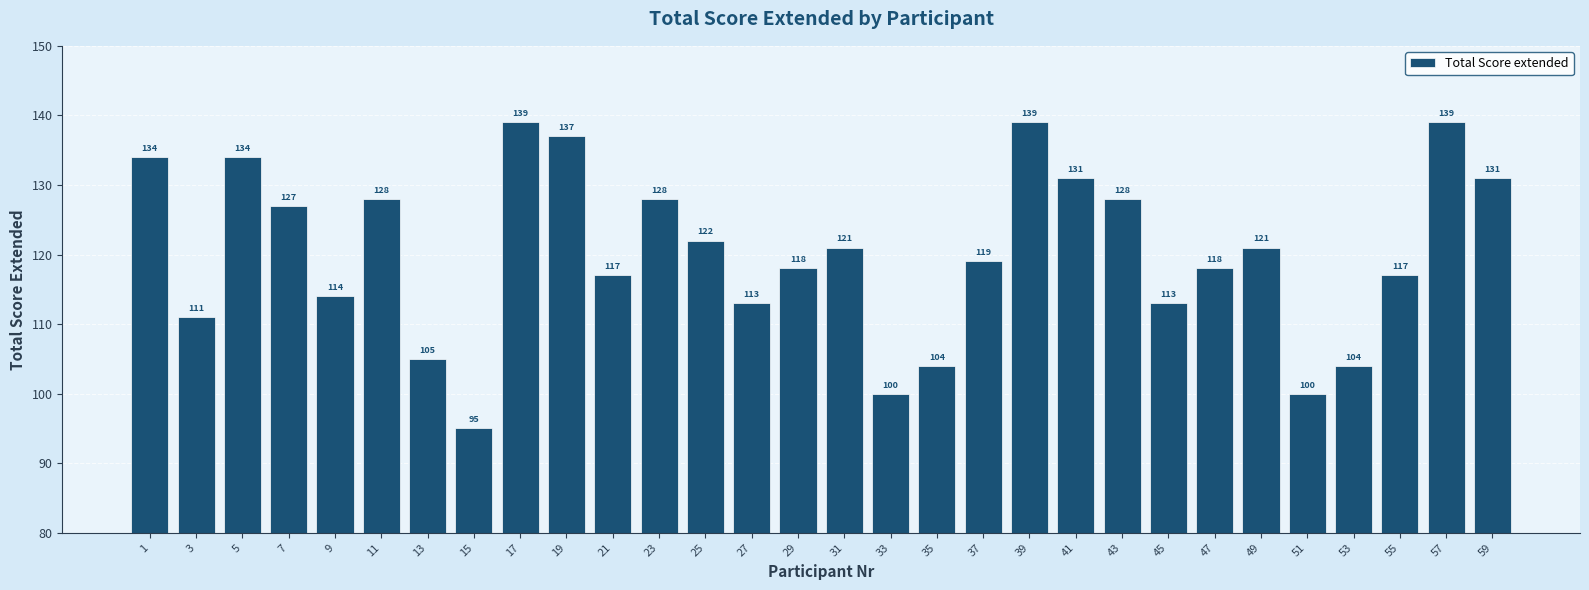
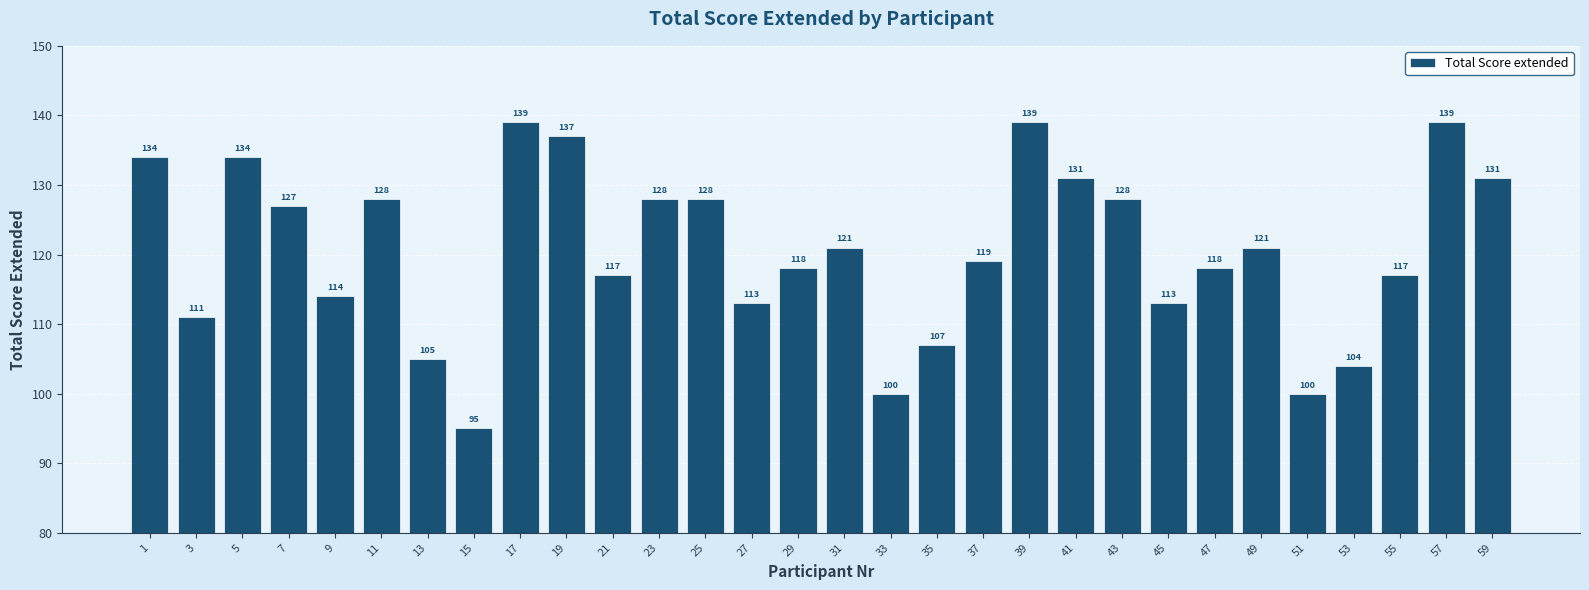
  {
    "1": 134,
    "3": 111,
    "5": 134,
    "7": 127,
    "9": 114,
    "11": 128,
    "13": 105,
    "15": 95,
    "17": 139,
    "19": 137,
    "21": 117,
    "23": 128,
-   "25": 122,
+   "25": 128,
    "27": 113,
    "29": 118,
    "31": 121,
    "33": 100,
-   "35": 104,
+   "35": 107,
    "37": 119,
    "39": 139,
    "41": 131,
    "43": 128,
    "45": 113,
    "47": 118,
    "49": 121,
    "51": 100,
    "53": 104,
    "55": 117,
    "57": 139,
    "59": 131
  }
